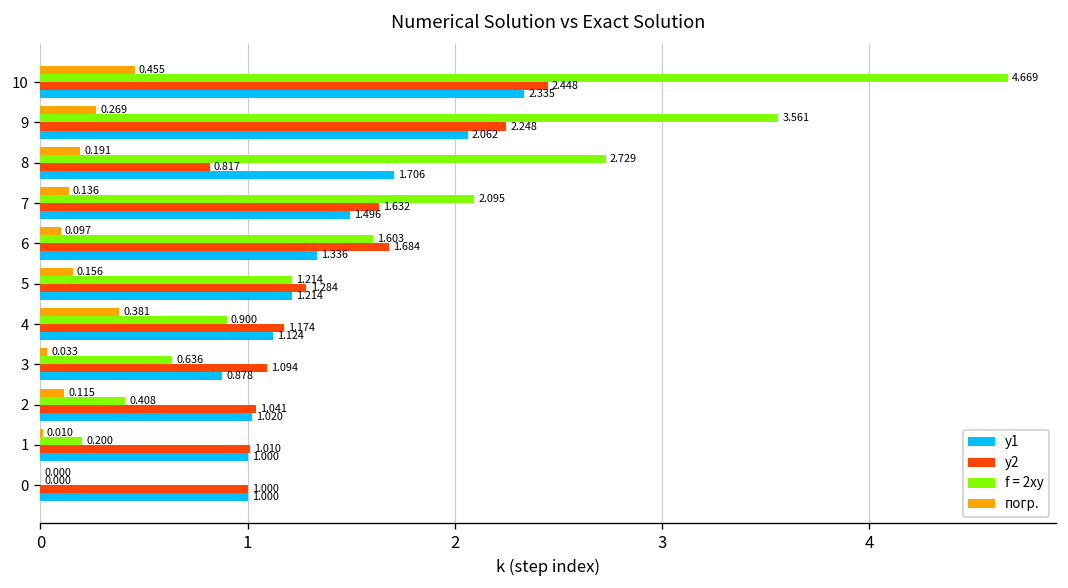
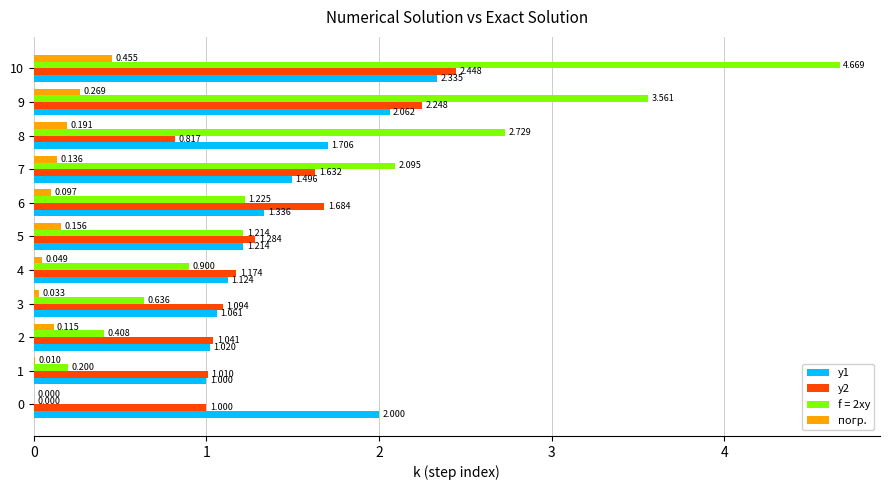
  {
    "y1": {
      "10": 2.335,
      "9": 2.062,
      "8": 1.706,
      "7": 1.496,
      "6": 1.336,
      "5": 1.214,
-     "3": 0.878,
-     "0": 1.000
+     "3": 1.061,
+     "0": 2.000
    },
    "y2": {
      "10": 2.448,
      "9": 2.248,
      "8": 0.817,
      "7": 1.632,
      "6": 1.684,
      "5": 1.284,
      "0": 1.000
    },
    "f = 2xy": {
      "10": 4.669,
      "9": 3.561,
      "8": 2.729,
      "7": 2.095,
-     "6": 1.603,
+     "6": 1.225,
      "5": 1.214,
      "4": 0.900,
      "3": 0.636,
      "2": 0.408,
      "1": 0.200
    },
    "погр.": {
      "10": 0.455,
      "9": 0.269,
      "8": 0.191,
      "7": 0.136,
      "6": 0.097,
      "5": 0.156,
-     "4": 0.381,
+     "4": 0.049,
      "3": 0.033,
      "2": 0.115,
      "1": 0.010
    }
  }
